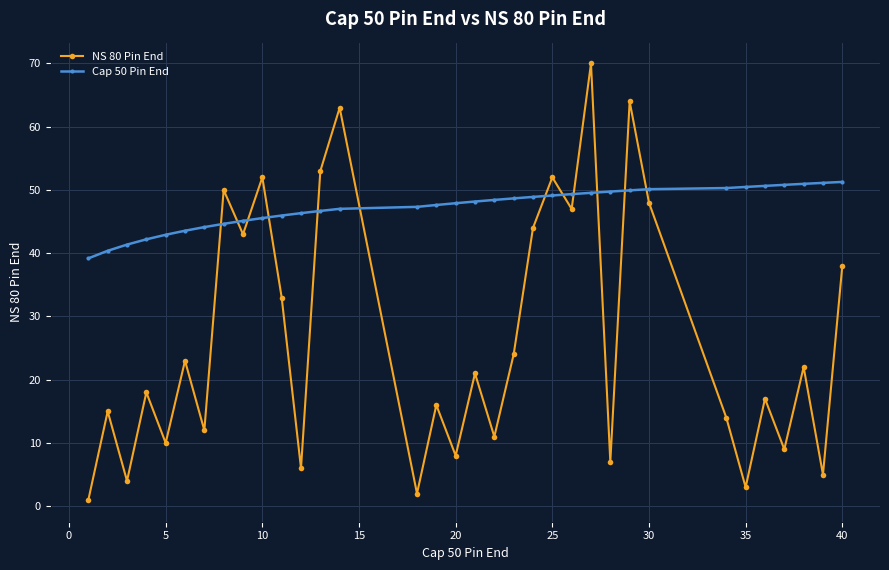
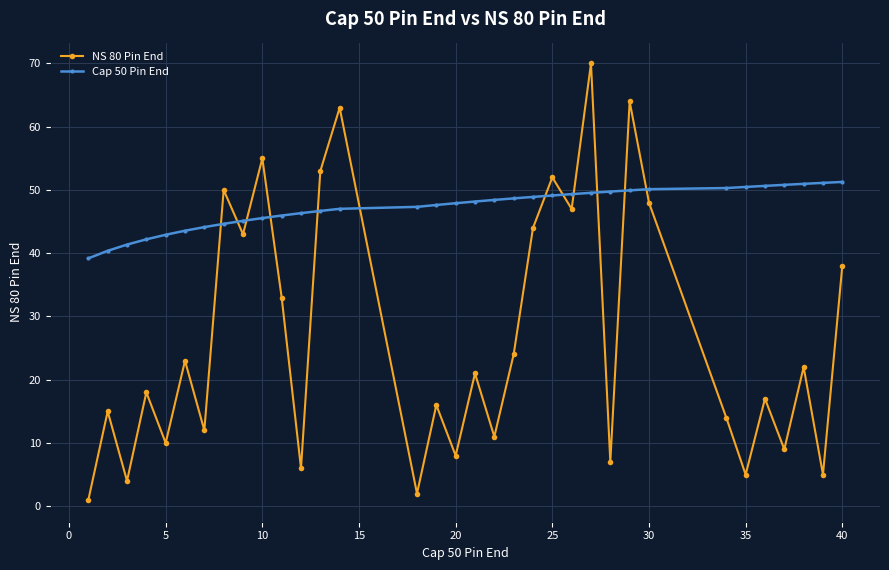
  {
    "NS 80 Pin End": {
      "5": 10,
-     "10": 52,
+     "10": 55,
      "20": 8,
      "25": 52,
      "30": 48,
-     "35": 3,
+     "35": 5,
      "40": 38
    },
    "Cap 50 Pin End": {
      "5": 43,
      "10": 46,
      "20": 48,
      "25": 49,
      "30": 50,
      "35": 50,
      "40": 51
    }
  }
